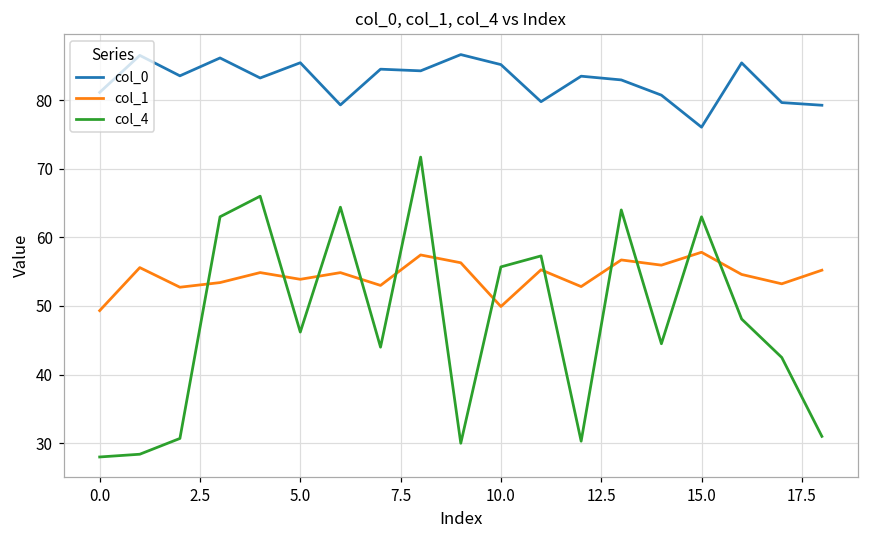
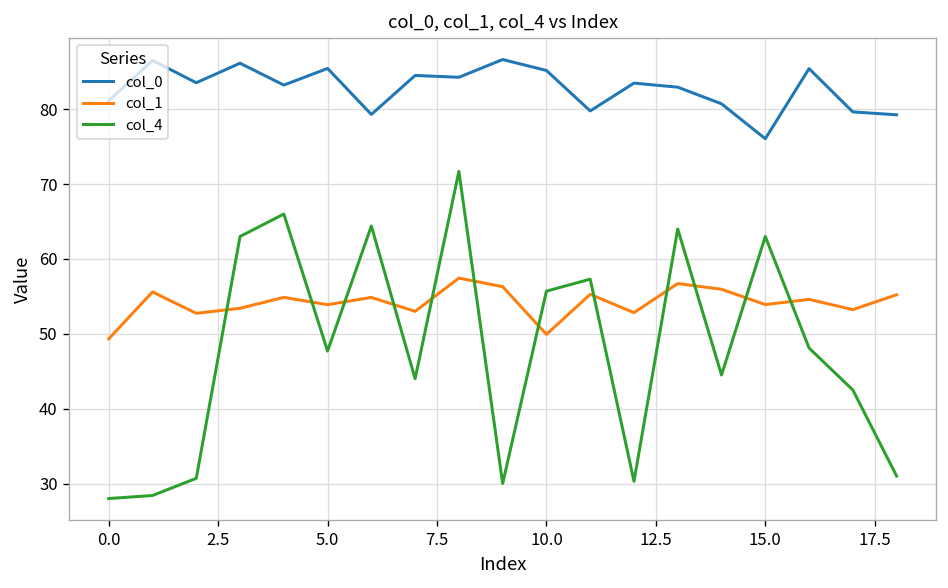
  {
    "col_0": {
      "5.0": 85,
      "10.0": 85,
      "15.0": 76
    },
    "col_1": {
      "0.0": 49,
      "5.0": 54,
      "10.0": 50,
-     "15.0": 58
+     "15.0": 54
    },
    "col_4": {
      "0.0": 28,
-     "5.0": 46,
+     "5.0": 48,
      "10.0": 56,
      "15.0": 63
    }
  }
